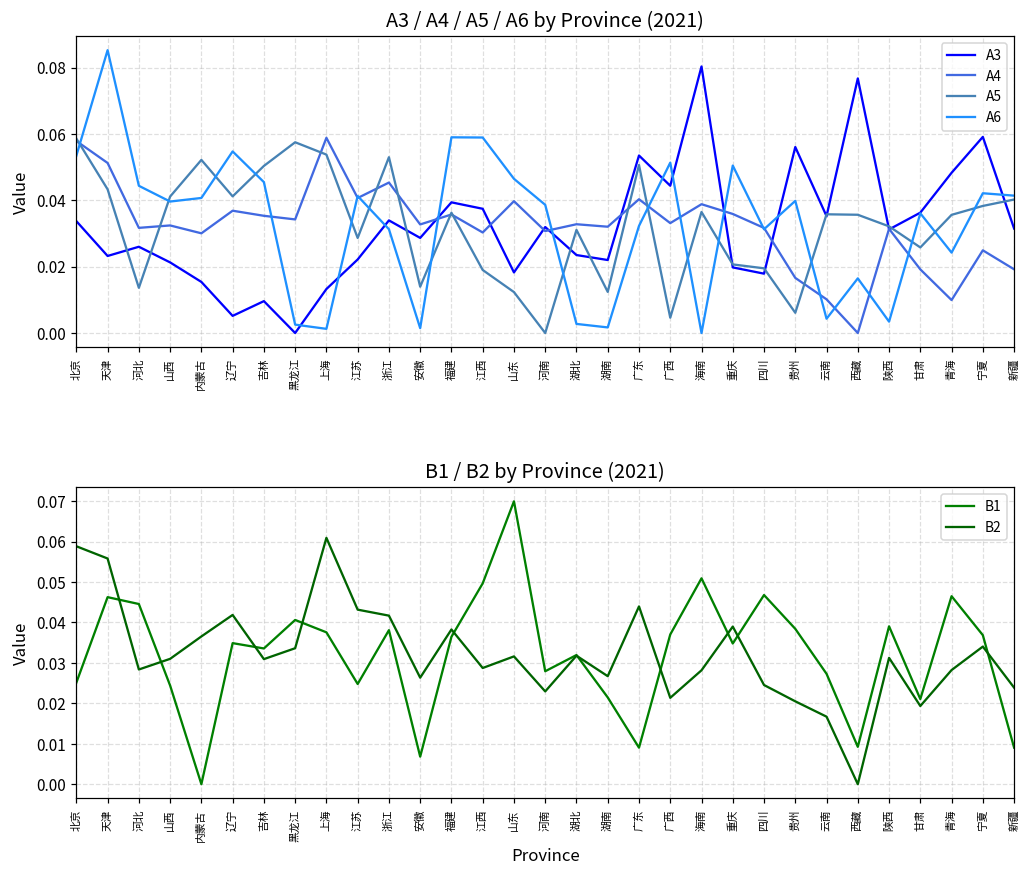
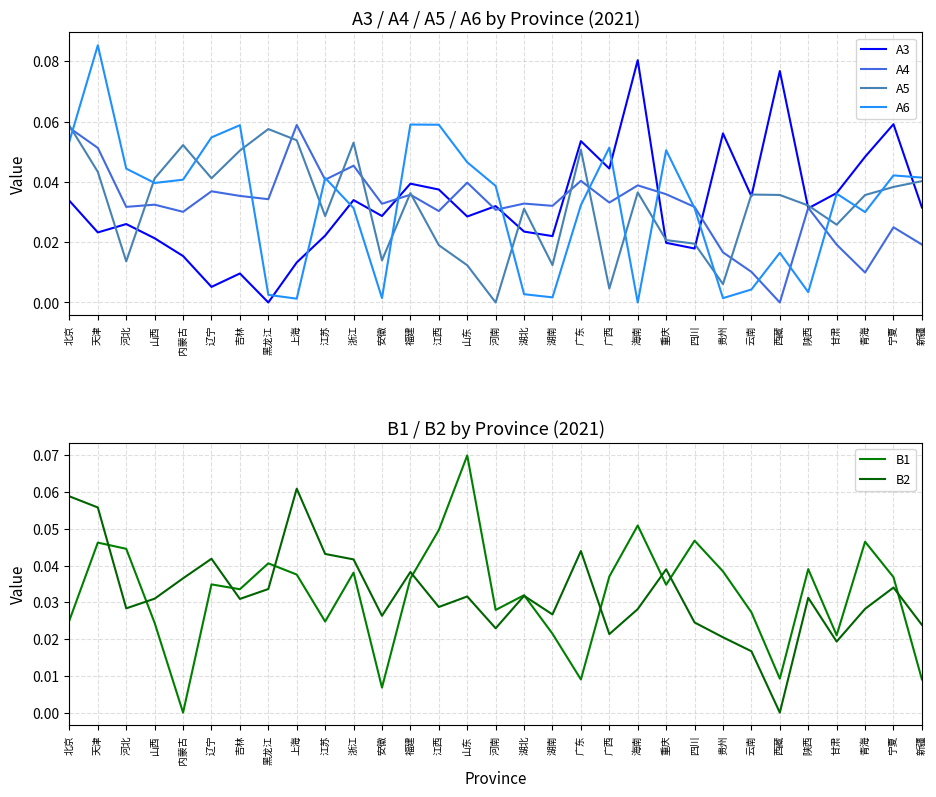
  {
    "A3 / A4 / A5 / A6 by Province (2021)": {
      "A3": {
        "北京": 0.034,
        "天津": 0.023,
        "河北": 0.026,
        "山西": 0.021,
        "内蒙古": 0.015,
        "辽宁": 0.005,
        "吉林": 0.010,
        "黑龙江": 0.000,
        "上海": 0.013,
        "江苏": 0.022,
        "浙江": 0.034,
        "安徽": 0.029,
        "福建": 0.039,
        "江西": 0.037,
-       "山东": 0.018,
+       "山东": 0.029,
        "河南": 0.032,
        "湖北": 0.024,
        "湖南": 0.022,
        "广东": 0.054,
        "广西": 0.044,
        "海南": 0.080,
        "重庆": 0.020,
        "四川": 0.018,
        "贵州": 0.056,
        "西藏": 0.077,
        "青海": 0.048,
        "宁夏": 0.059,
        "新疆": 0.032
      },
      "A6": {
        "北京": 0.053,
        "天津": 0.085,
        "河北": 0.044,
        "山西": 0.040,
        "内蒙古": 0.041,
        "辽宁": 0.055,
-       "吉林": 0.045,
+       "吉林": 0.059,
        "黑龙江": 0.003,
        "上海": 0.001,
        "浙江": 0.031,
        "安徽": 0.001,
        "福建": 0.059,
        "江西": 0.059,
        "山东": 0.046,
        "河南": 0.039,
        "湖北": 0.003,
        "湖南": 0.002,
        "广东": 0.032,
        "广西": 0.051,
        "海南": 0.000,
        "重庆": 0.050,
-       "贵州": 0.040,
+       "贵州": 0.001,
        "云南": 0.004,
        "西藏": 0.016,
        "陕西": 0.003,
-       "青海": 0.024,
+       "青海": 0.030,
        "宁夏": 0.042,
        "新疆": 0.041
      }
    }
  }
